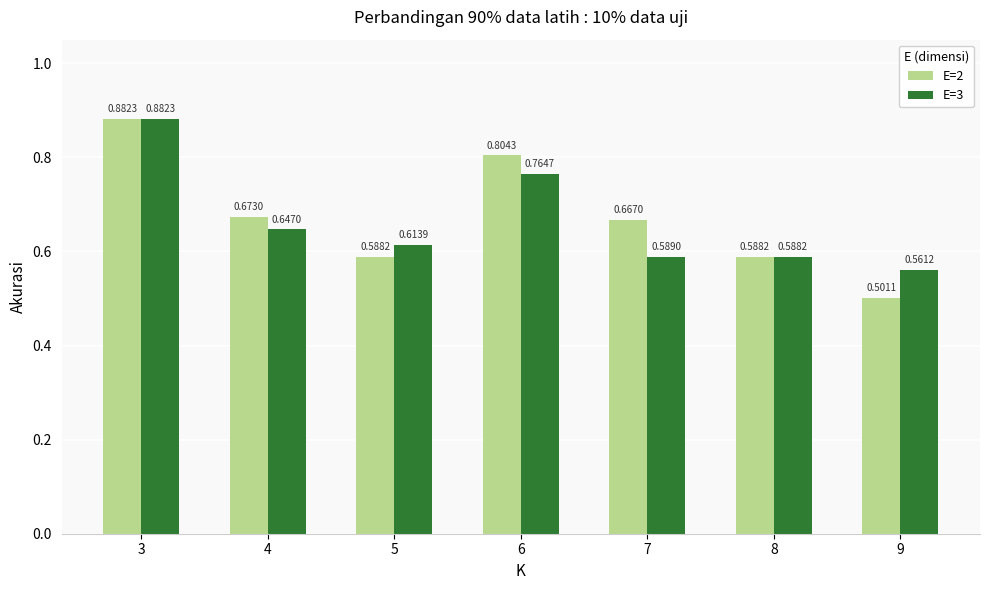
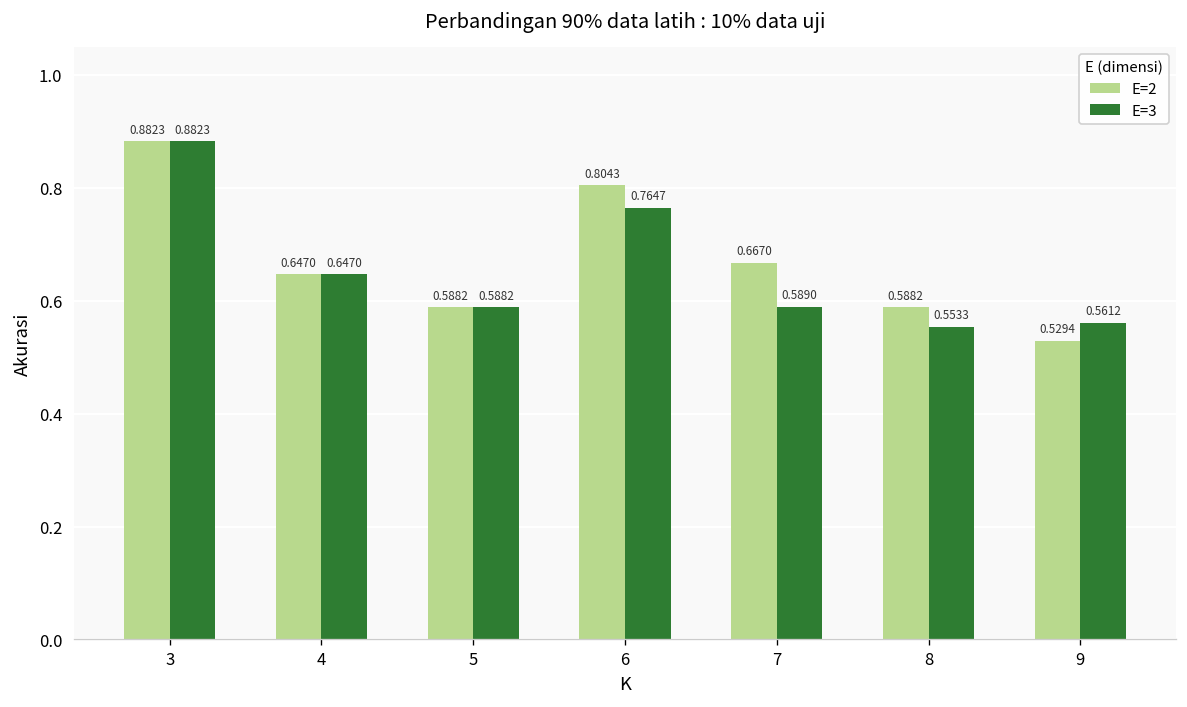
  {
    "E=2": {
      "3": 0.8823,
-     "4": 0.6730,
+     "4": 0.6470,
      "5": 0.5882,
      "6": 0.8043,
      "7": 0.6670,
      "8": 0.5882,
-     "9": 0.5011
+     "9": 0.5294
    },
    "E=3": {
      "3": 0.8823,
      "4": 0.6470,
-     "5": 0.6139,
+     "5": 0.5882,
      "6": 0.7647,
      "7": 0.5890,
-     "8": 0.5882,
+     "8": 0.5533,
      "9": 0.5612
    }
  }
